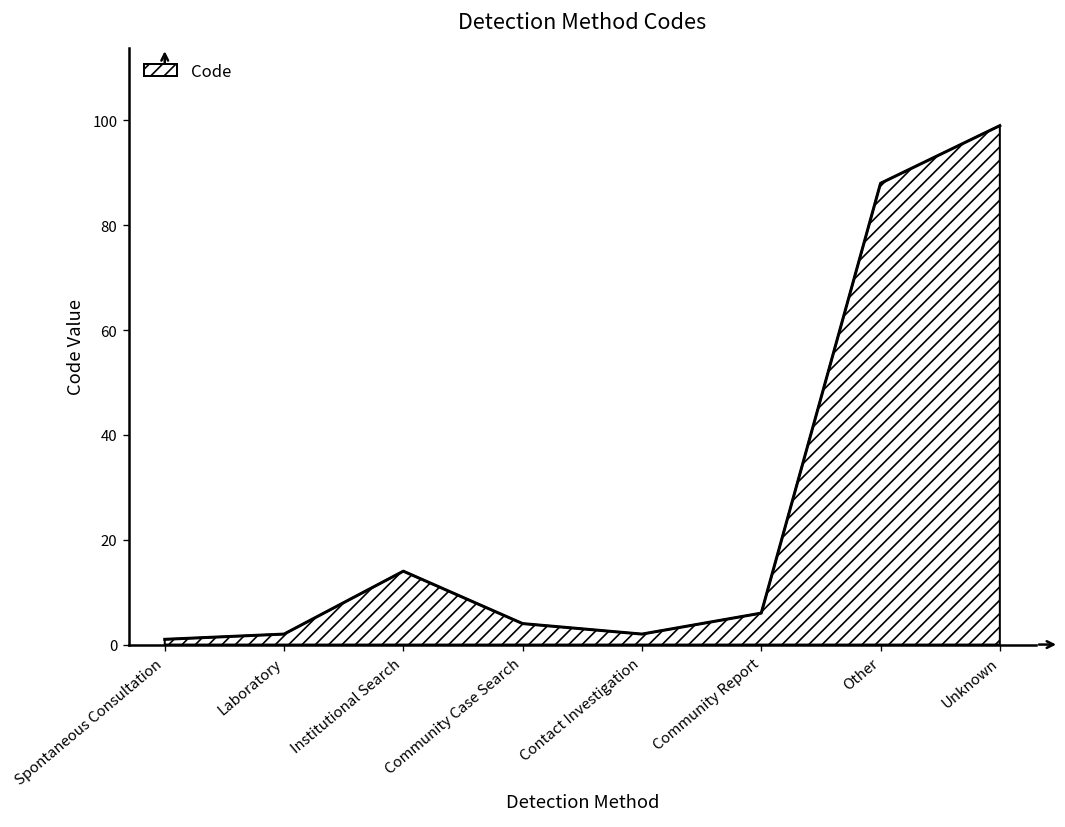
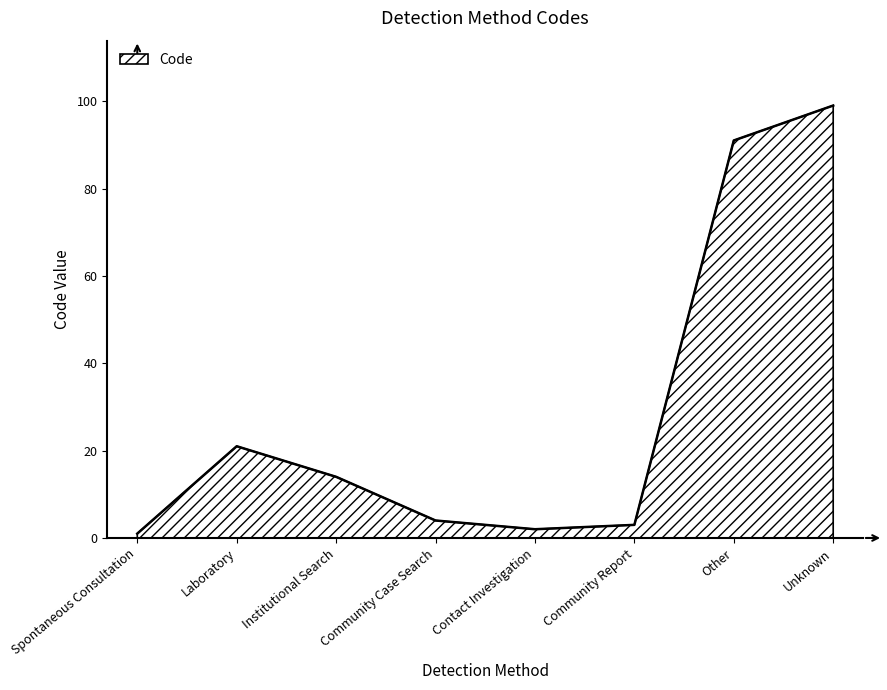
  {
    "Spontaneous Consultation": 1,
-   "Laboratory": 2,
+   "Laboratory": 21,
    "Institutional Search": 14,
    "Community Case Search": 4,
    "Contact Investigation": 2,
-   "Community Report": 6,
-   "Other": 88,
+   "Community Report": 3,
+   "Other": 91,
    "Unknown": 99
  }
